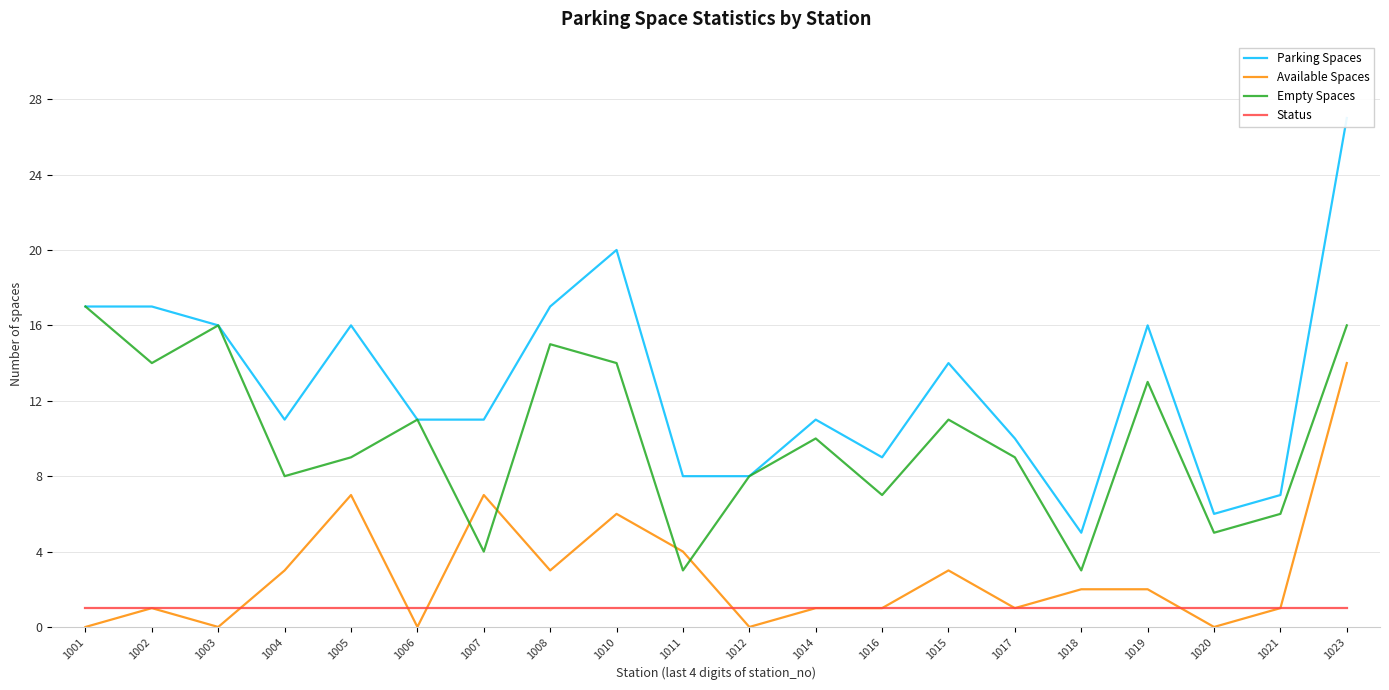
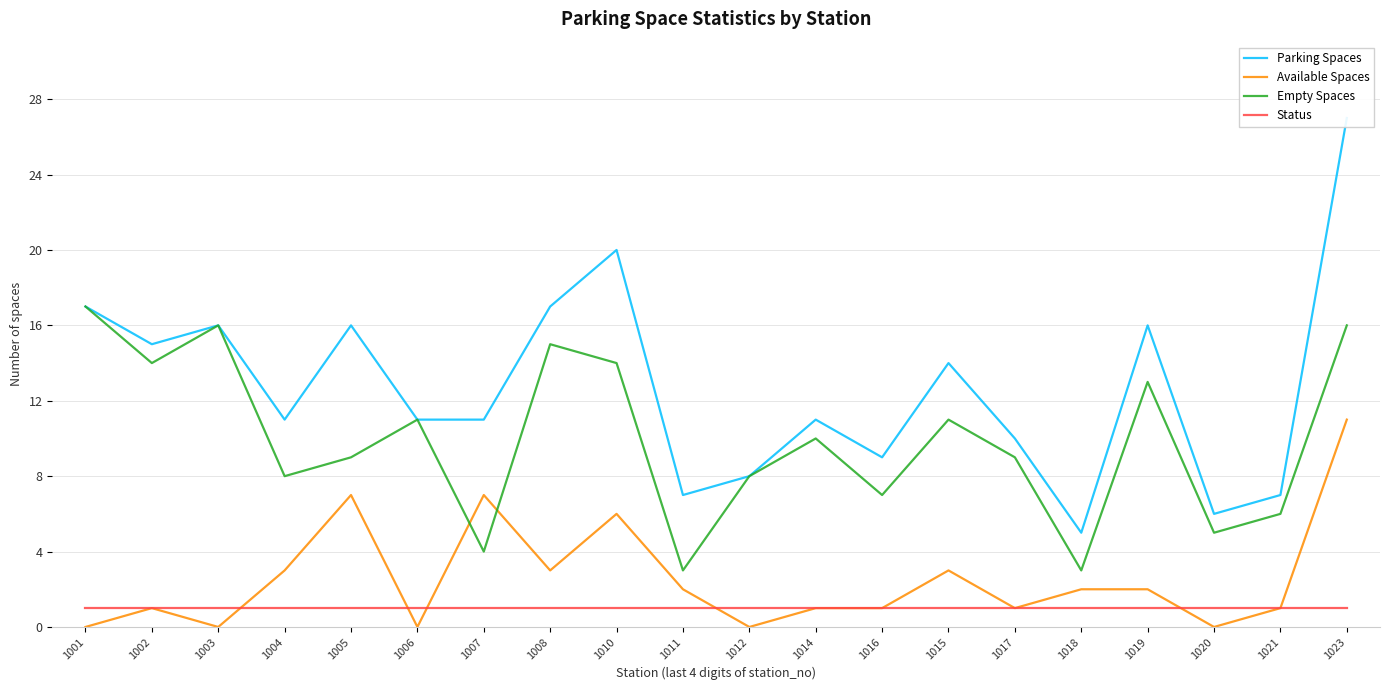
  {
    "Parking Spaces": {
-     "1002": 17,
+     "1002": 15,
      "1004": 11,
      "1005": 16,
      "1007": 11,
      "1008": 17,
      "1010": 20,
-     "1011": 8,
+     "1011": 7,
      "1014": 11,
      "1016": 9,
      "1015": 14,
      "1017": 10,
      "1018": 5,
      "1019": 16,
      "1020": 6,
      "1021": 7
    },
    "Available Spaces": {
      "1001": 0,
      "1003": 0,
      "1004": 3,
      "1005": 7,
      "1006": 0,
      "1007": 7,
      "1008": 3,
      "1010": 6,
-     "1011": 4,
+     "1011": 2,
      "1012": 0,
      "1015": 3,
      "1018": 2,
      "1019": 2,
      "1020": 0,
-     "1023": 14
+     "1023": 11
    },
    "Empty Spaces": {
      "1002": 14,
      "1004": 8,
      "1005": 9,
      "1007": 4,
      "1008": 15,
      "1010": 14,
      "1011": 3,
      "1014": 10,
      "1016": 7,
      "1015": 11,
      "1017": 9,
      "1018": 3,
      "1019": 13,
      "1020": 5,
      "1021": 6,
      "1023": 16
    },
    "Status": {
      "1001": 1,
      "1003": 1,
      "1004": 1,
      "1005": 1,
      "1006": 1,
      "1007": 1,
      "1008": 1,
      "1010": 1,
      "1011": 1,
      "1012": 1,
      "1015": 1,
      "1018": 1,
      "1019": 1,
      "1020": 1,
      "1023": 1
    }
  }
